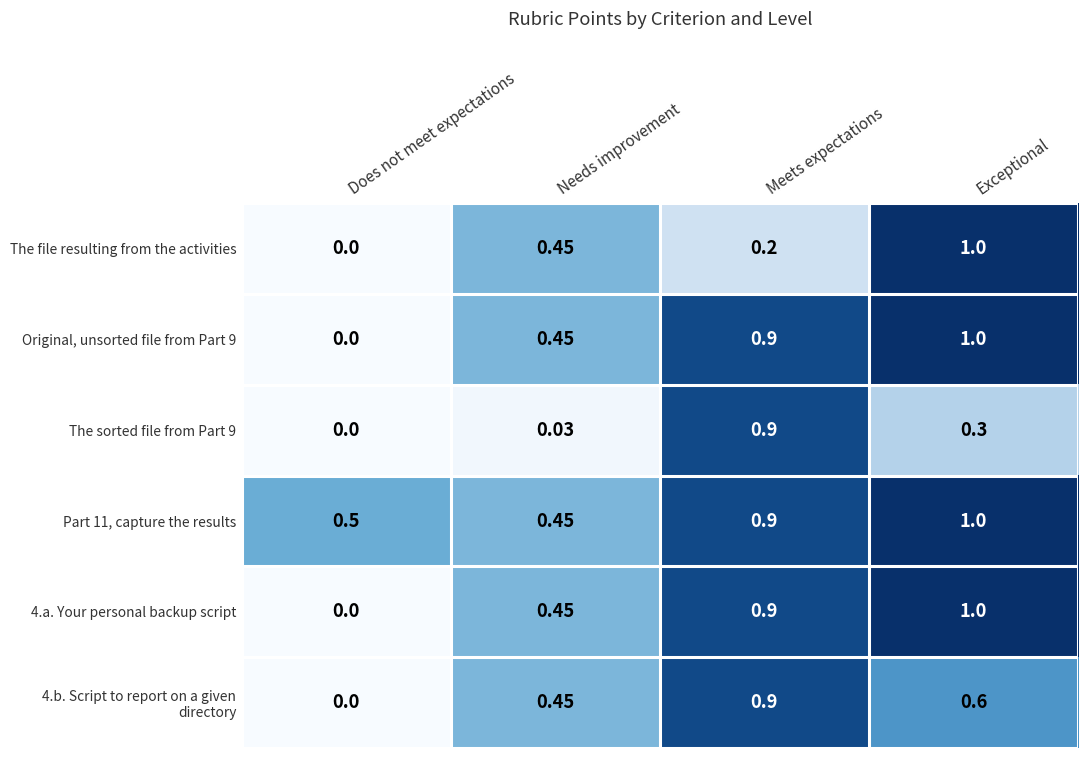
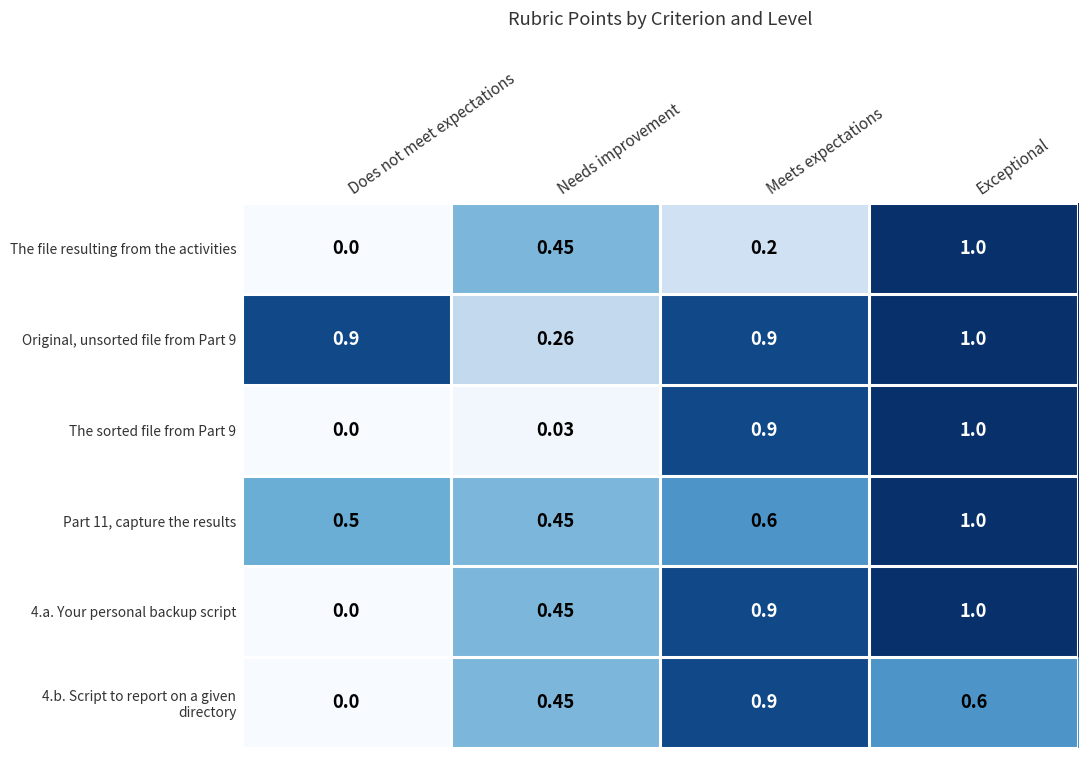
  {
    "The file resulting from the activities": {
      "Does not meet expectations": 0.0,
      "Needs improvement": 0.45,
      "Meets expectations": 0.2,
      "Exceptional": 1.0
    },
    "Original, unsorted file from Part 9": {
-     "Does not meet expectations": 0.0,
-     "Needs improvement": 0.45,
+     "Does not meet expectations": 0.9,
+     "Needs improvement": 0.26,
      "Meets expectations": 0.9,
      "Exceptional": 1.0
    },
    "The sorted file from Part 9": {
      "Does not meet expectations": 0.0,
      "Needs improvement": 0.03,
      "Meets expectations": 0.9,
-     "Exceptional": 0.3
+     "Exceptional": 1.0
    },
    "Part 11, capture the results": {
      "Does not meet expectations": 0.5,
      "Needs improvement": 0.45,
-     "Meets expectations": 0.9,
+     "Meets expectations": 0.6,
      "Exceptional": 1.0
    },
    "4.a. Your personal backup script": {
      "Does not meet expectations": 0.0,
      "Needs improvement": 0.45,
      "Meets expectations": 0.9,
      "Exceptional": 1.0
    },
    "4.b. Script to report on a given directory": {
      "Does not meet expectations": 0.0,
      "Needs improvement": 0.45,
      "Meets expectations": 0.9,
      "Exceptional": 0.6
    }
  }
